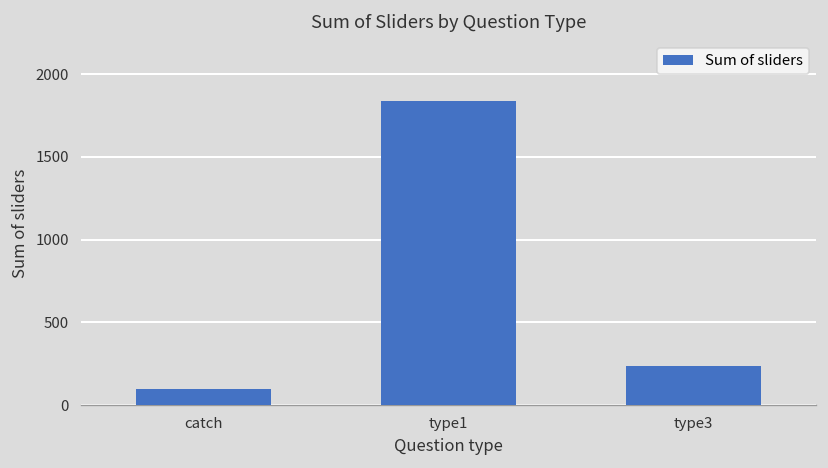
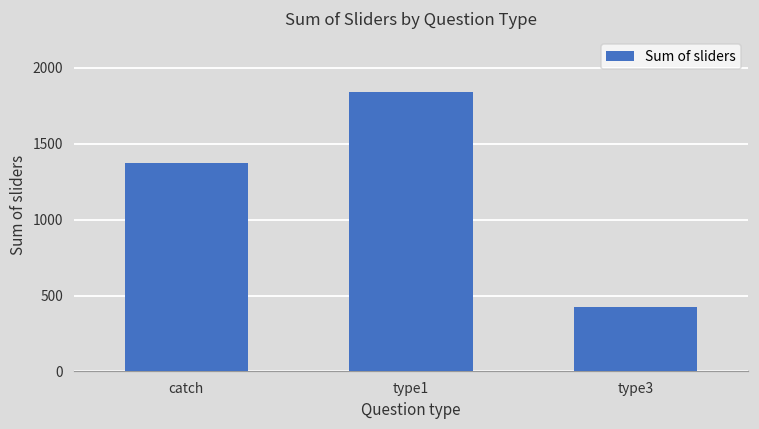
  {
-   "catch": 100,
+   "catch": 1370,
    "type1": 1840,
-   "type3": 240
+   "type3": 430
  }
